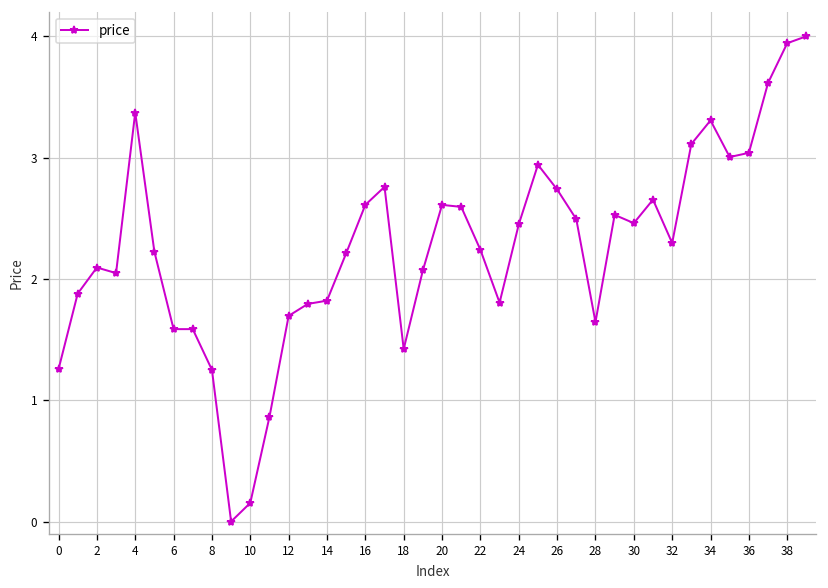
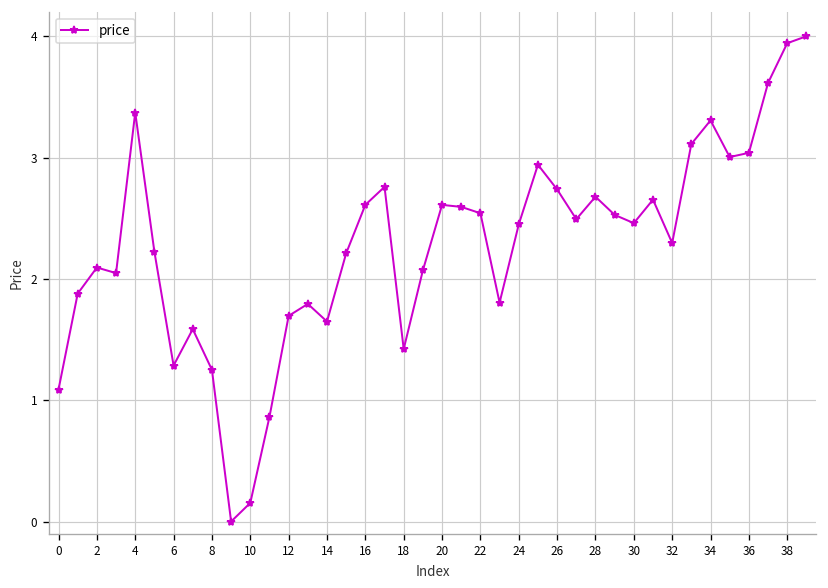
  {
-   "0": 1.26,
+   "0": 1.09,
    "2": 2.09,
    "4": 3.37,
-   "6": 1.59,
+   "6": 1.29,
    "8": 1.25,
    "10": 0.15,
    "12": 1.70,
-   "14": 1.82,
+   "14": 1.65,
    "16": 2.61,
    "18": 1.42,
    "20": 2.61,
-   "22": 2.24,
+   "22": 2.54,
    "24": 2.45,
    "26": 2.74,
-   "28": 1.64,
+   "28": 2.68,
    "30": 2.46,
    "32": 2.30,
    "34": 3.31,
    "36": 3.04,
    "38": 3.94
  }
